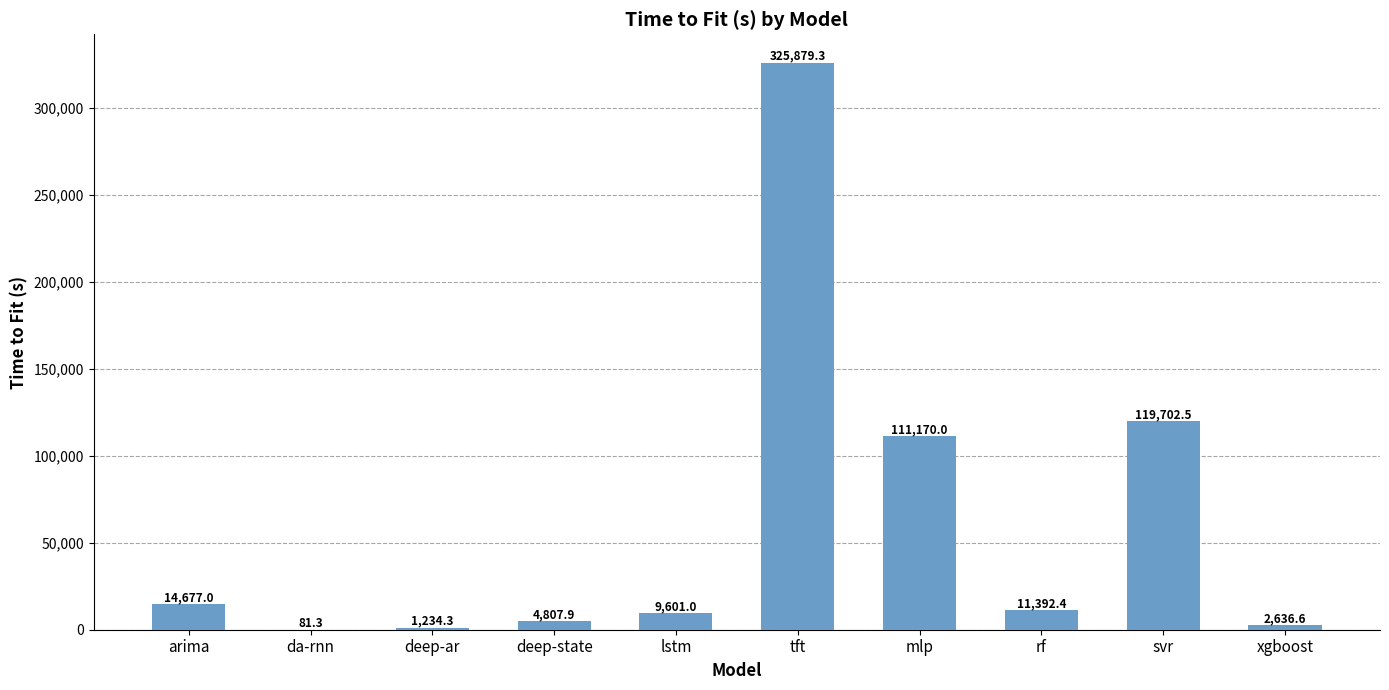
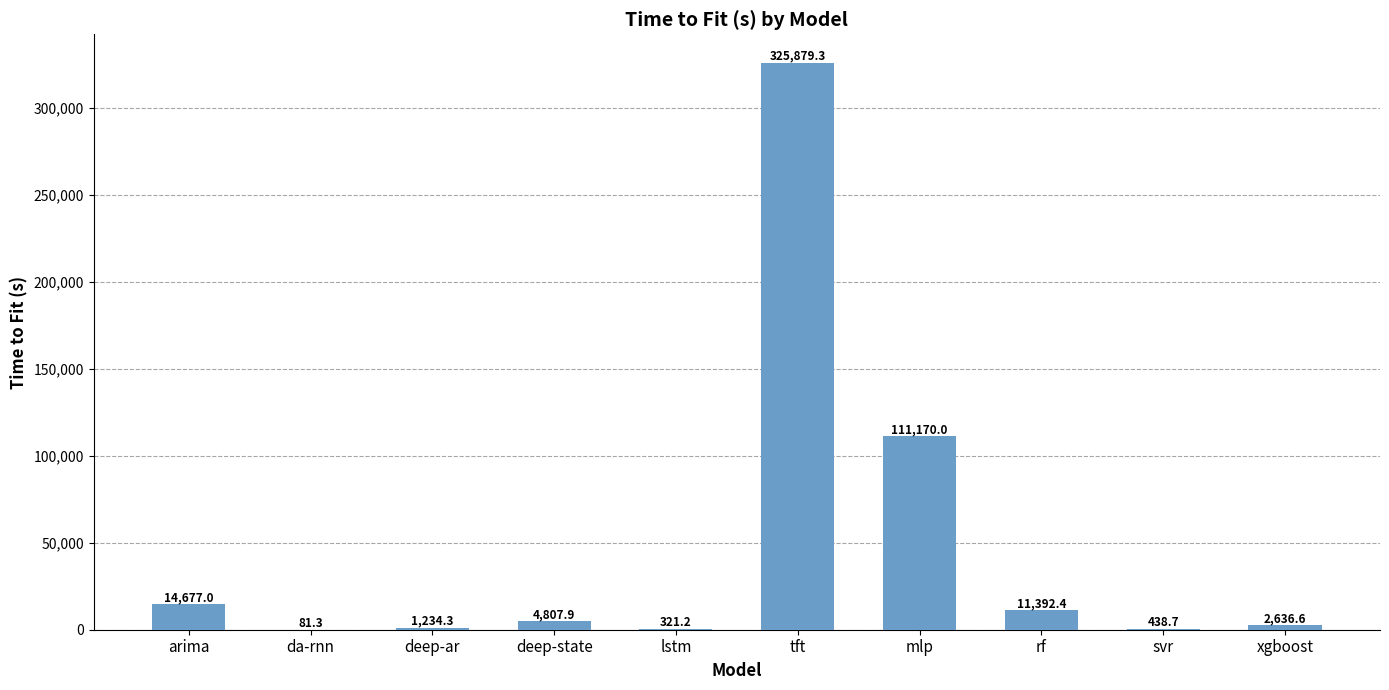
  {
    "arima": "14,677.0",
    "da-rnn": "81.3",
    "deep-ar": "1,234.3",
    "deep-state": "4,807.9",
-   "lstm": "9,601.0",
+   "lstm": "321.2",
    "tft": "325,879.3",
    "mlp": "111,170.0",
    "rf": "11,392.4",
-   "svr": "119,702.5",
+   "svr": "438.7",
    "xgboost": "2,636.6"
  }
